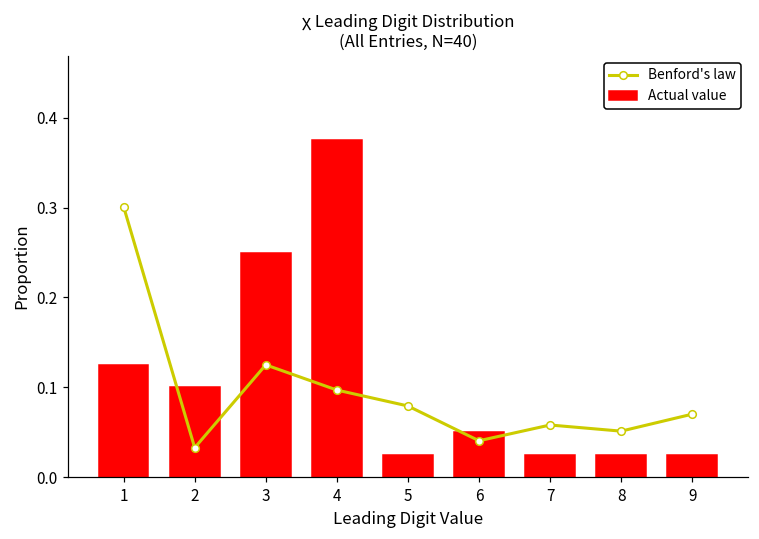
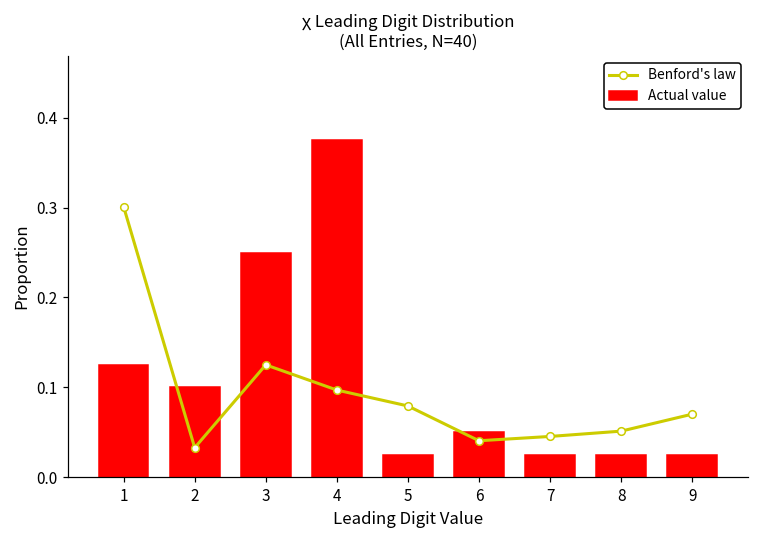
  {
    "Benford's law": {
      "1": 0.30,
      "2": 0.03,
      "3": 0.12,
      "4": 0.10,
      "5": 0.08,
      "6": 0.04,
-     "7": 0.06,
+     "7": 0.05,
      "8": 0.05,
      "9": 0.07
    },
    "Actual value": {
      "1": 0.13,
      "2": 0.10,
      "3": 0.25,
      "4": 0.38,
      "5": 0.03,
      "6": 0.05,
      "7": 0.03,
      "8": 0.03,
      "9": 0.03
    }
  }
